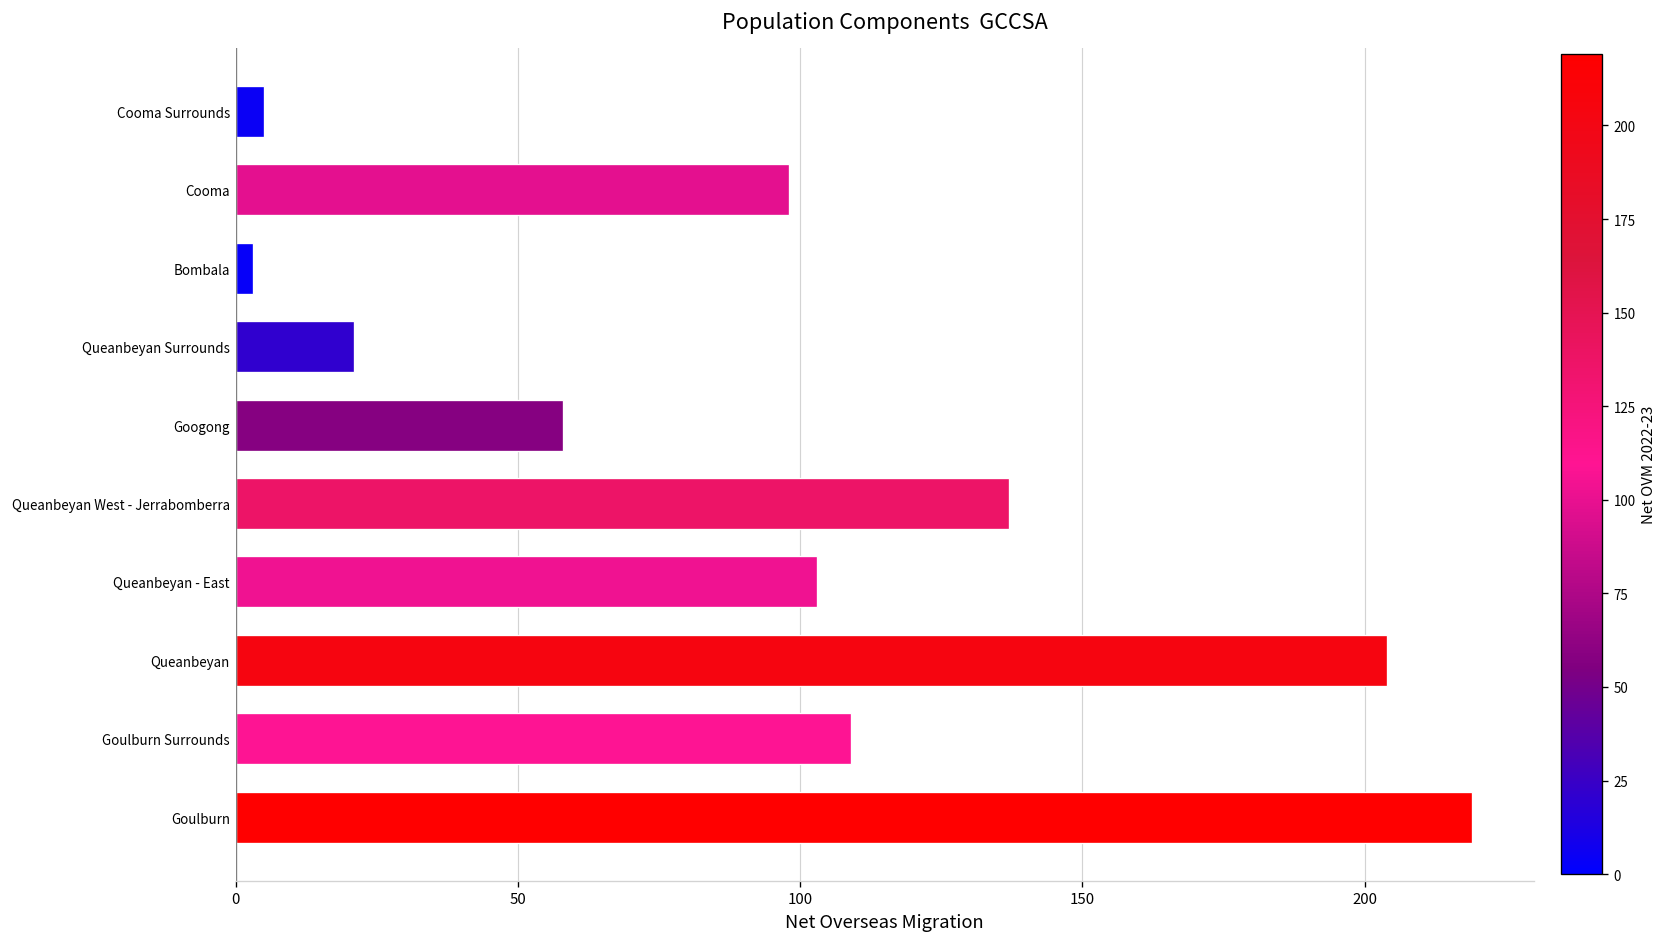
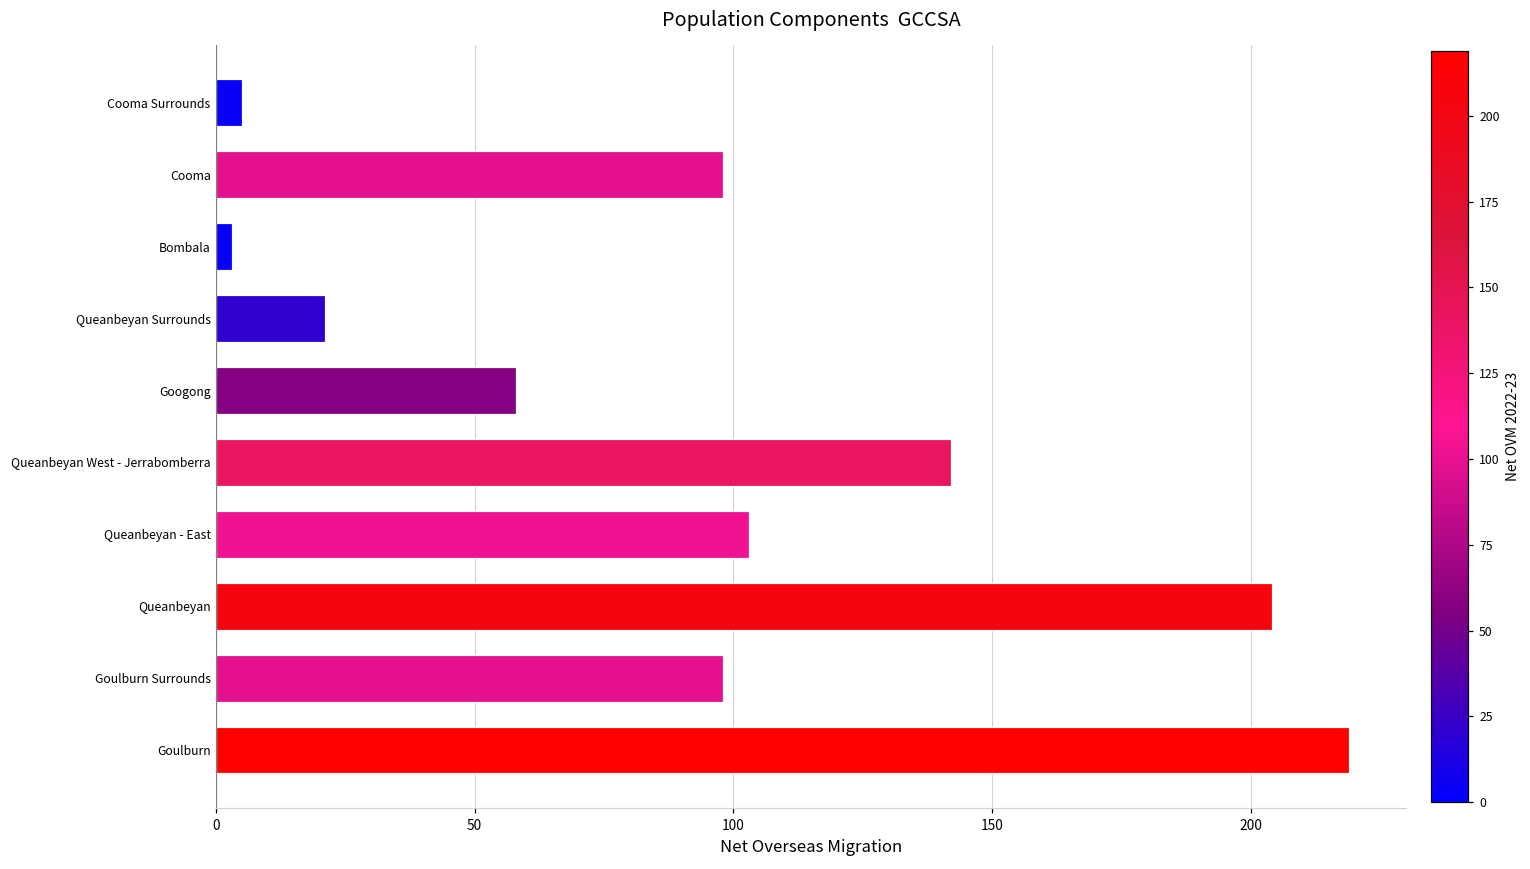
  {
    "Cooma Surrounds": 5,
    "Cooma": 98,
    "Bombala": 3,
    "Queanbeyan Surrounds": 21,
    "Googong": 58,
-   "Queanbeyan West - Jerrabomberra": 137,
+   "Queanbeyan West - Jerrabomberra": 142,
    "Queanbeyan - East": 103,
    "Queanbeyan": 204,
-   "Goulburn Surrounds": 109,
+   "Goulburn Surrounds": 98,
    "Goulburn": 219
  }
